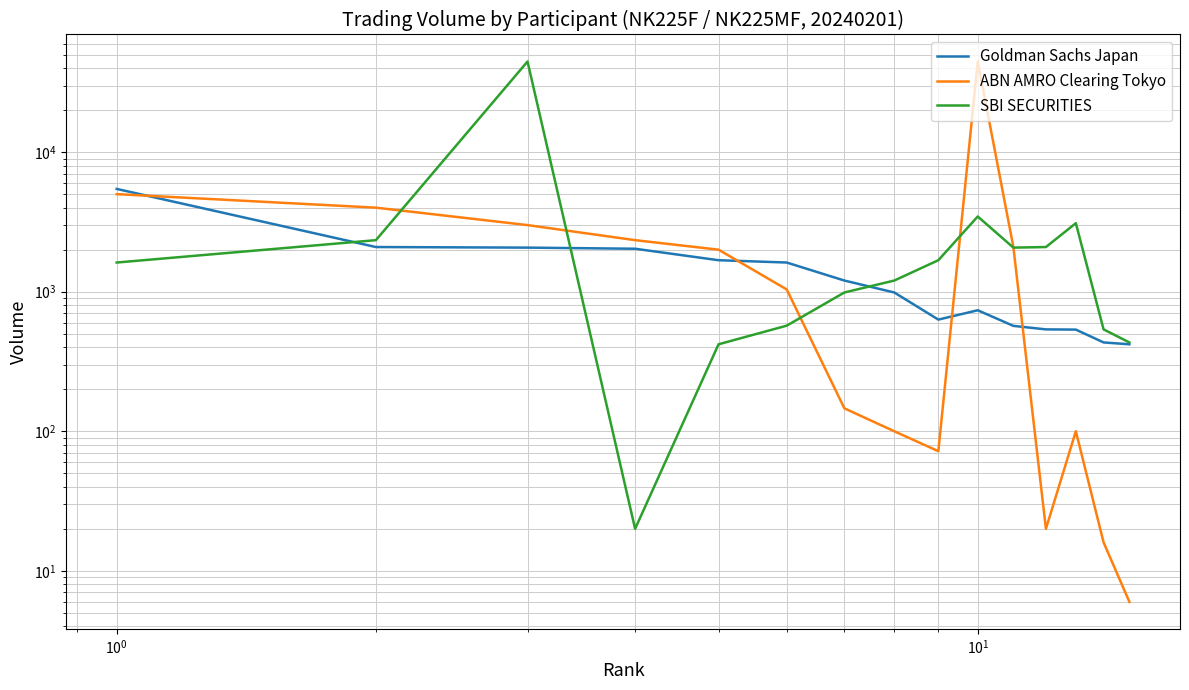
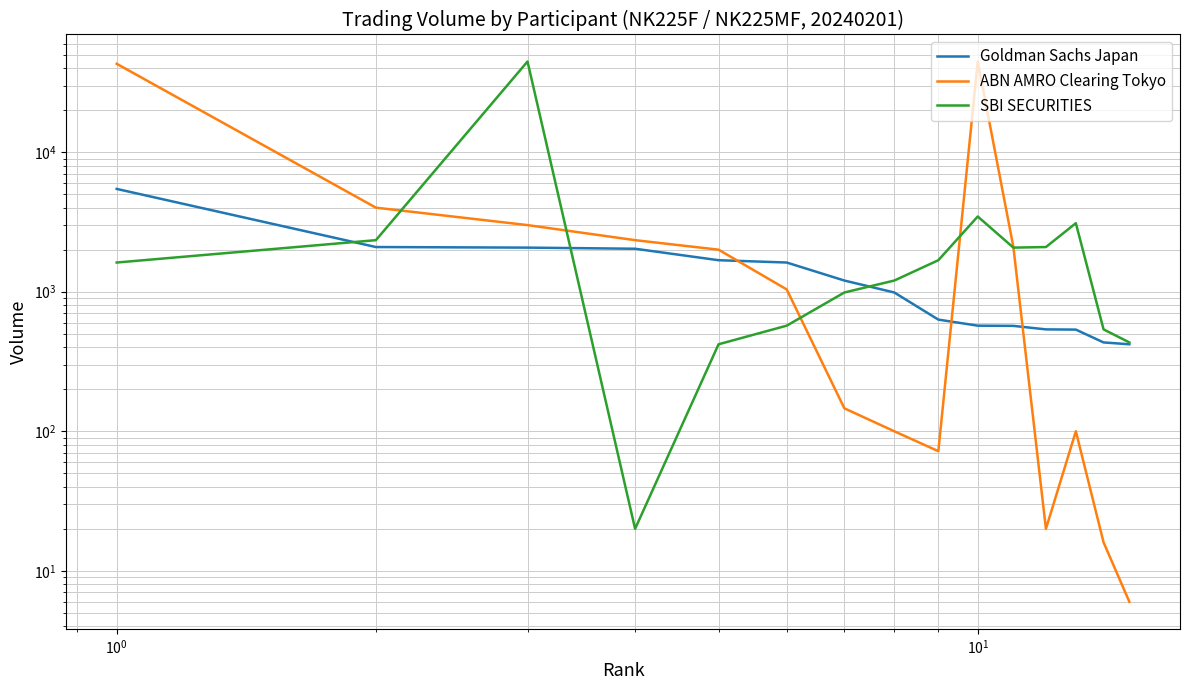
  {
    "Goldman Sachs Japan": {
      "10^0": 5400,
-     "10^1": 700
+     "10^1": 570
    },
    "ABN AMRO Clearing Tokyo": {
-     "10^0": 5000
+     "10^0": 43000
    },
    "SBI SECURITIES": {
      "10^0": 1600,
      "10^1": 3500
    }
  }
